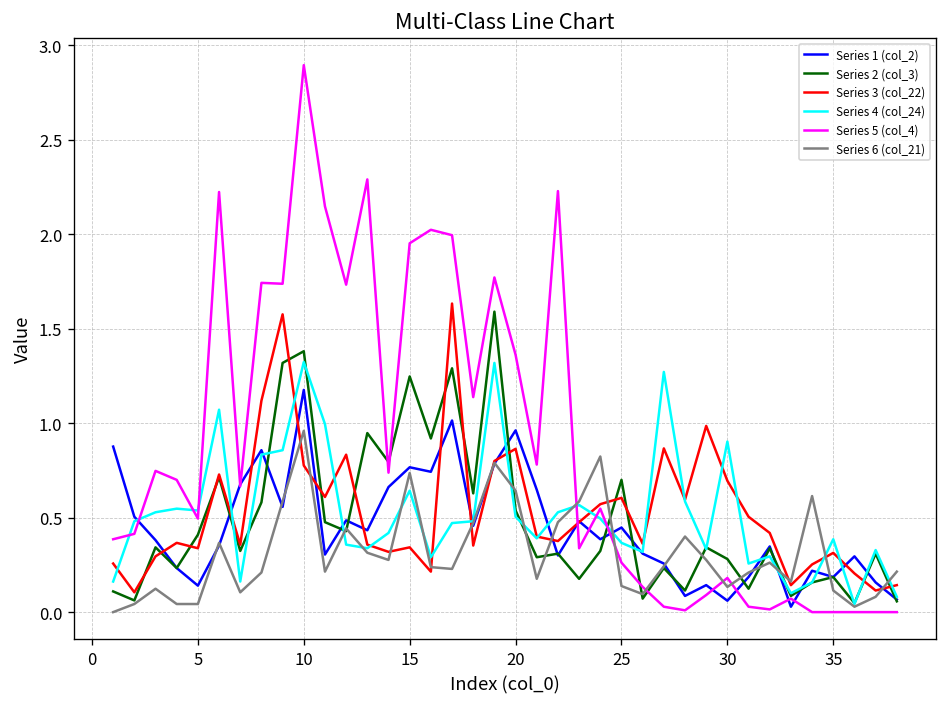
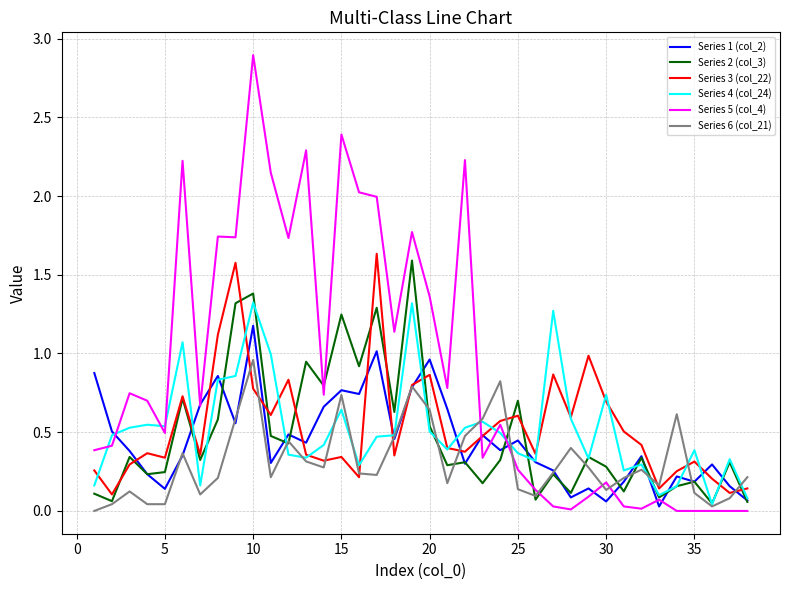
  {
    "Series 1 (col_2)": {
      "5": 0.14,
      "10": 1.18,
      "15": 0.77,
      "20": 0.96,
      "25": 0.45,
      "30": 0.06
    },
    "Series 2 (col_3)": {
-     "5": 0.41,
+     "5": 0.25,
      "10": 1.38,
      "15": 1.25,
      "20": 0.54,
      "25": 0.70,
      "30": 0.28
    },
    "Series 3 (col_22)": {
      "5": 0.34,
      "10": 0.78,
      "15": 0.34,
      "20": 0.86,
      "25": 0.60,
      "30": 0.70,
      "35": 0.31
    },
    "Series 4 (col_24)": {
      "5": 0.54,
      "10": 1.32,
      "15": 0.64,
      "20": 0.50,
      "25": 0.37,
-     "30": 0.90,
+     "30": 0.74,
      "35": 0.39
    },
    "Series 5 (col_4)": {
      "5": 0.50,
      "10": 2.90,
-     "15": 1.95,
+     "15": 2.39,
      "20": 1.36,
      "25": 0.26,
      "30": 0.18,
      "35": 0.00
    },
    "Series 6 (col_21)": {
      "5": 0.04,
      "10": 0.96,
      "15": 0.74,
      "20": 0.64,
      "25": 0.14,
      "30": 0.13,
      "35": 0.11
    }
  }
